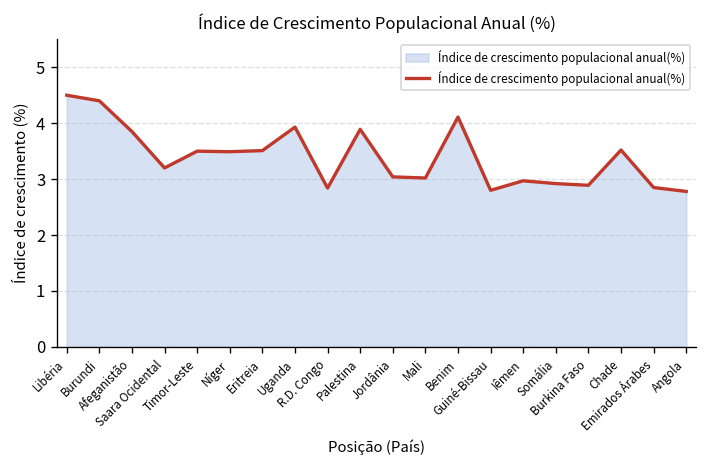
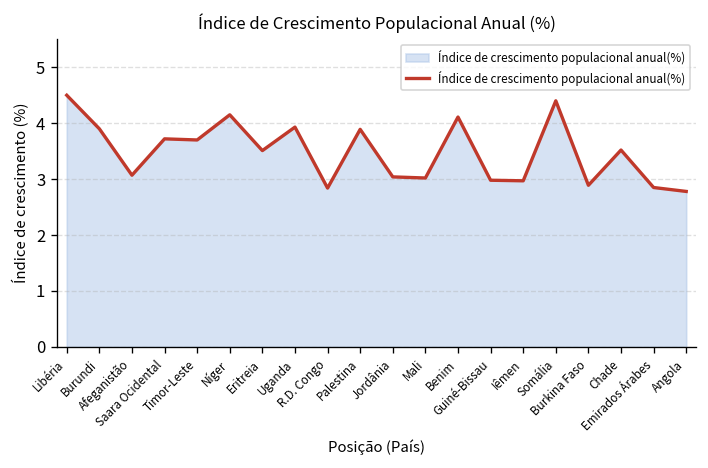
  {
    "Libéria": 4.5,
-   "Burundi": 4.4,
-   "Afeganistão": 3.9,
-   "Saara Ocidental": 3.2,
-   "Timor-Leste": 3.5,
-   "Níger": 3.5,
+   "Burundi": 3.9,
+   "Afeganistão": 3.1,
+   "Saara Ocidental": 3.7,
+   "Timor-Leste": 3.7,
+   "Níger": 4.2,
    "Eritreia": 3.5,
    "Uganda": 3.9,
    "R.D. Congo": 2.8,
    "Palestina": 3.9,
    "Jordânia": 3.0,
    "Mali": 3.0,
    "Benim": 4.1,
-   "Guiné-Bissau": 2.8,
+   "Guiné-Bissau": 3.0,
    "Iêmen": 3.0,
-   "Somália": 2.9,
+   "Somália": 4.4,
    "Burkina Faso": 2.9,
    "Chade": 3.5,
    "Emirados Árabes": 2.9,
    "Angola": 2.8
  }
